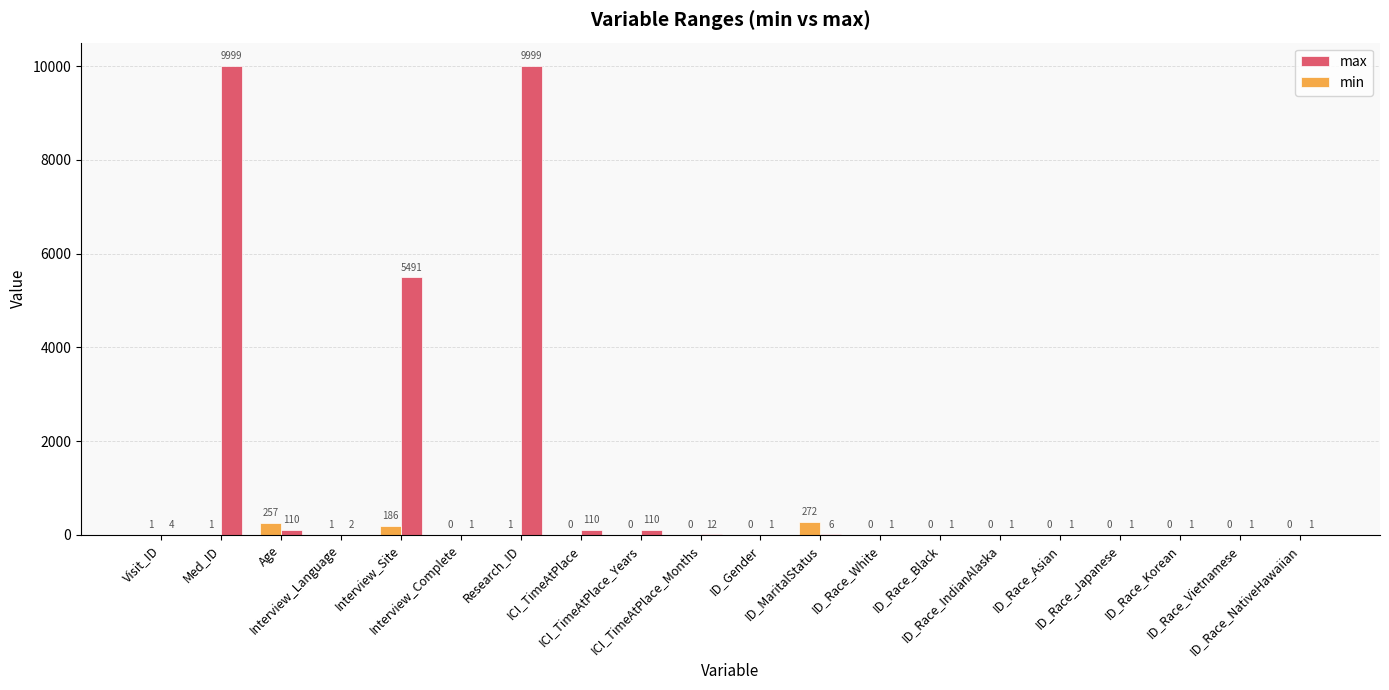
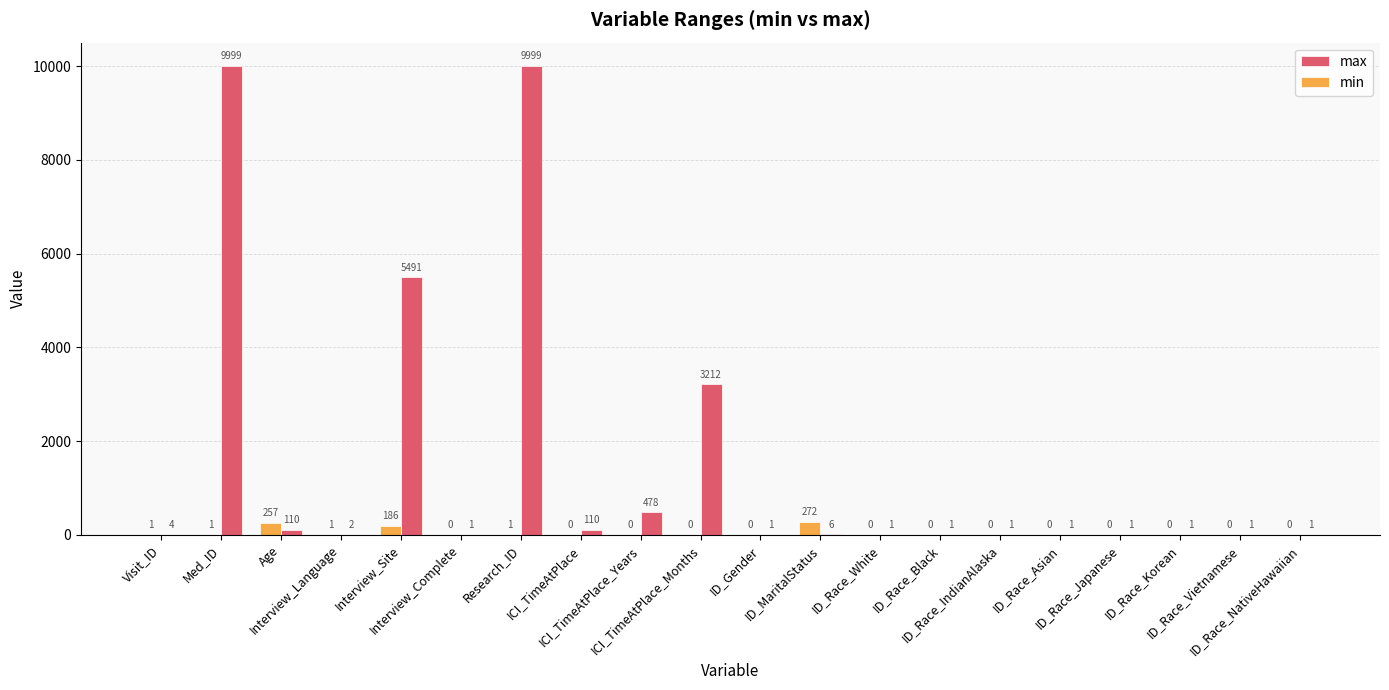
  {
    "max": {
      "Visit_ID": 4,
      "Med_ID": 9999,
      "Age": 110,
      "Interview_Language": 2,
      "Interview_Site": 5491,
      "Interview_Complete": 1,
      "Research_ID": 9999,
      "ICI_TimeAtPlace": 110,
-     "ICI_TimeAtPlace_Years": 110,
-     "ICI_TimeAtPlace_Months": 12,
+     "ICI_TimeAtPlace_Years": 478,
+     "ICI_TimeAtPlace_Months": 3212,
      "ID_Gender": 1,
      "ID_MaritalStatus": 6,
      "ID_Race_White": 1,
      "ID_Race_Black": 1,
      "ID_Race_IndianAlaska": 1,
      "ID_Race_Asian": 1,
      "ID_Race_Japanese": 1,
      "ID_Race_Korean": 1,
      "ID_Race_Vietnamese": 1,
      "ID_Race_NativeHawaiian": 1
    },
    "min": {
      "Visit_ID": 1,
      "Med_ID": 1,
      "Age": 257,
      "Interview_Language": 1,
      "Interview_Site": 186,
      "Interview_Complete": 0,
      "Research_ID": 1,
      "ICI_TimeAtPlace": 0,
      "ICI_TimeAtPlace_Years": 0,
      "ICI_TimeAtPlace_Months": 0,
      "ID_Gender": 0,
      "ID_MaritalStatus": 272,
      "ID_Race_White": 0,
      "ID_Race_Black": 0,
      "ID_Race_IndianAlaska": 0,
      "ID_Race_Asian": 0,
      "ID_Race_Japanese": 0,
      "ID_Race_Korean": 0,
      "ID_Race_Vietnamese": 0,
      "ID_Race_NativeHawaiian": 0
    }
  }
